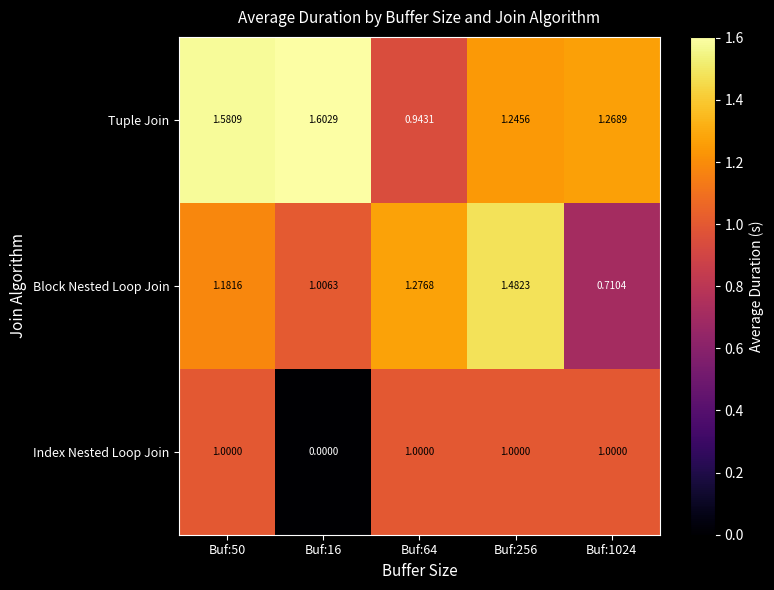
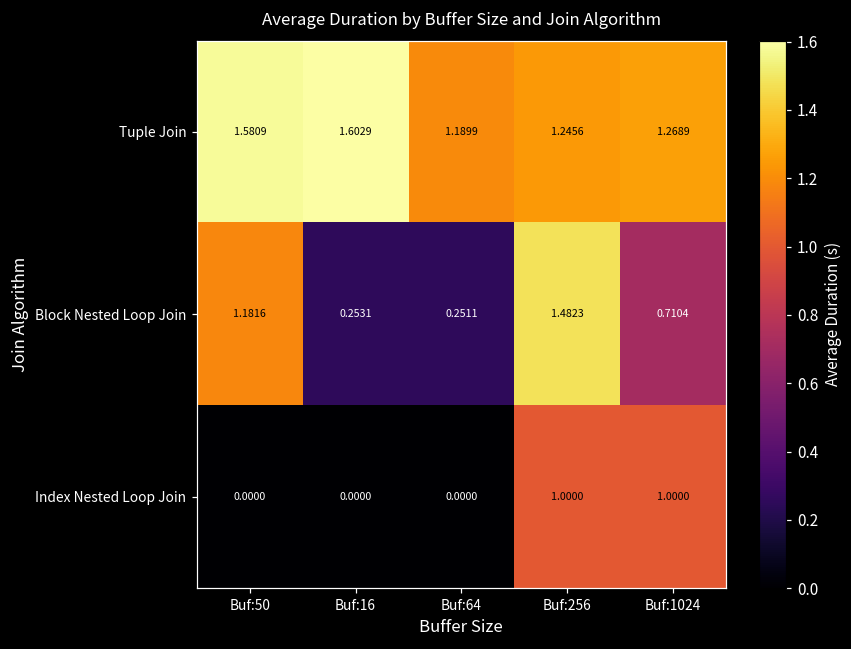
  {
    "Tuple Join": {
      "Buf:50": 1.5809,
      "Buf:16": 1.6029,
-     "Buf:64": 0.9431,
+     "Buf:64": 1.1899,
      "Buf:256": 1.2456,
      "Buf:1024": 1.2689
    },
    "Block Nested Loop Join": {
      "Buf:50": 1.1816,
-     "Buf:16": 1.0063,
-     "Buf:64": 1.2768,
+     "Buf:16": 0.2531,
+     "Buf:64": 0.2511,
      "Buf:256": 1.4823,
      "Buf:1024": 0.7104
    },
    "Index Nested Loop Join": {
-     "Buf:50": 1.0000,
+     "Buf:50": 0.0000,
      "Buf:16": 0.0000,
-     "Buf:64": 1.0000,
+     "Buf:64": 0.0000,
      "Buf:256": 1.0000,
      "Buf:1024": 1.0000
    }
  }
